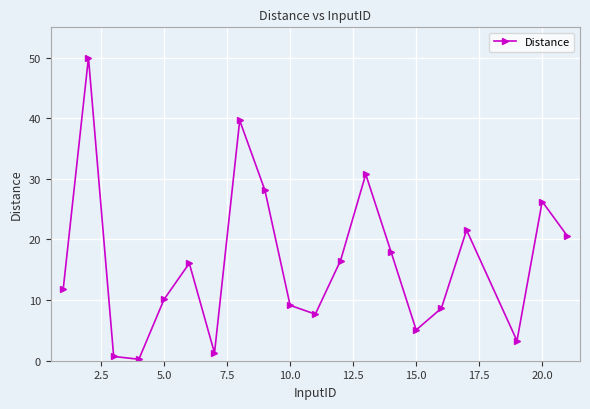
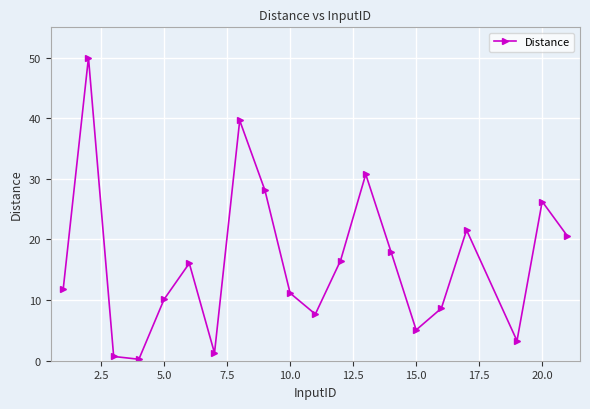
  {
    "5.0": 10,
-   "10.0": 9,
+   "10.0": 11,
    "15.0": 5,
    "20.0": 26
  }
